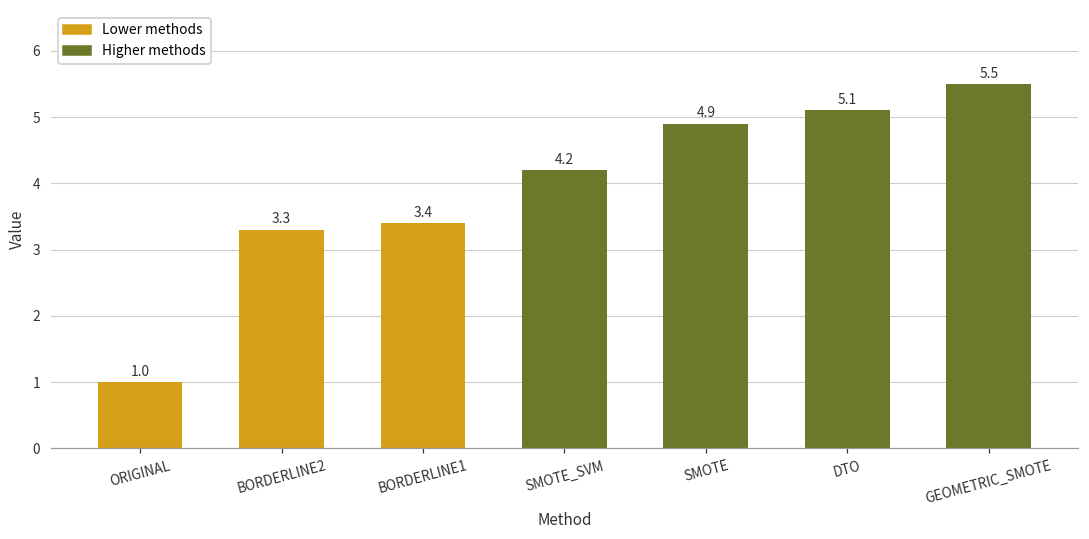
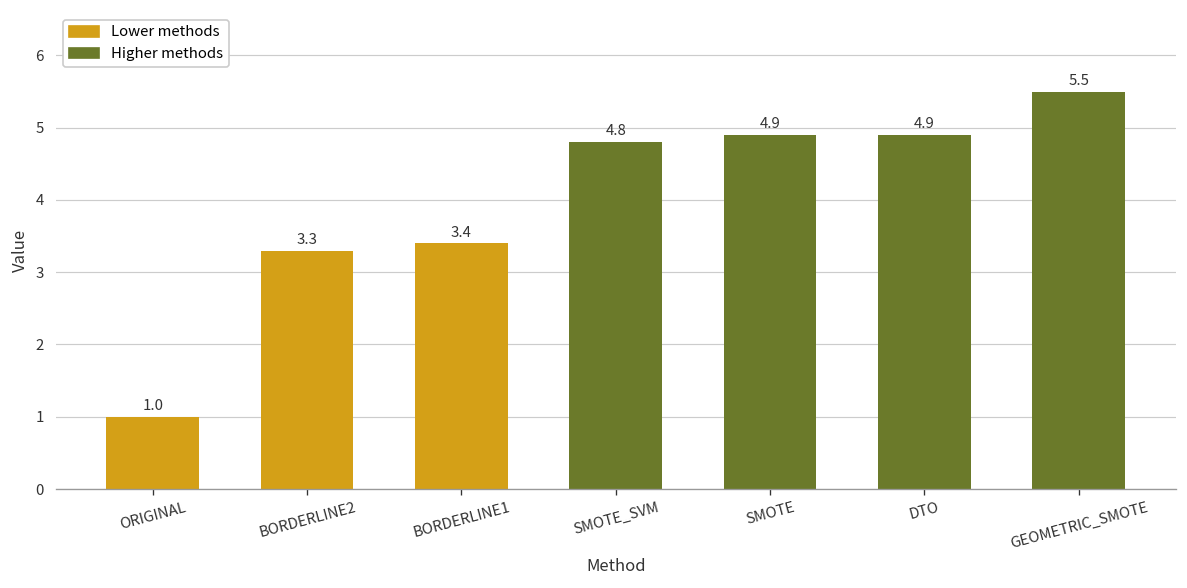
  {
    "ORIGINAL": 1.0,
    "BORDERLINE2": 3.3,
    "BORDERLINE1": 3.4,
-   "SMOTE_SVM": 4.2,
+   "SMOTE_SVM": 4.8,
    "SMOTE": 4.9,
-   "DTO": 5.1,
+   "DTO": 4.9,
    "GEOMETRIC_SMOTE": 5.5
  }
